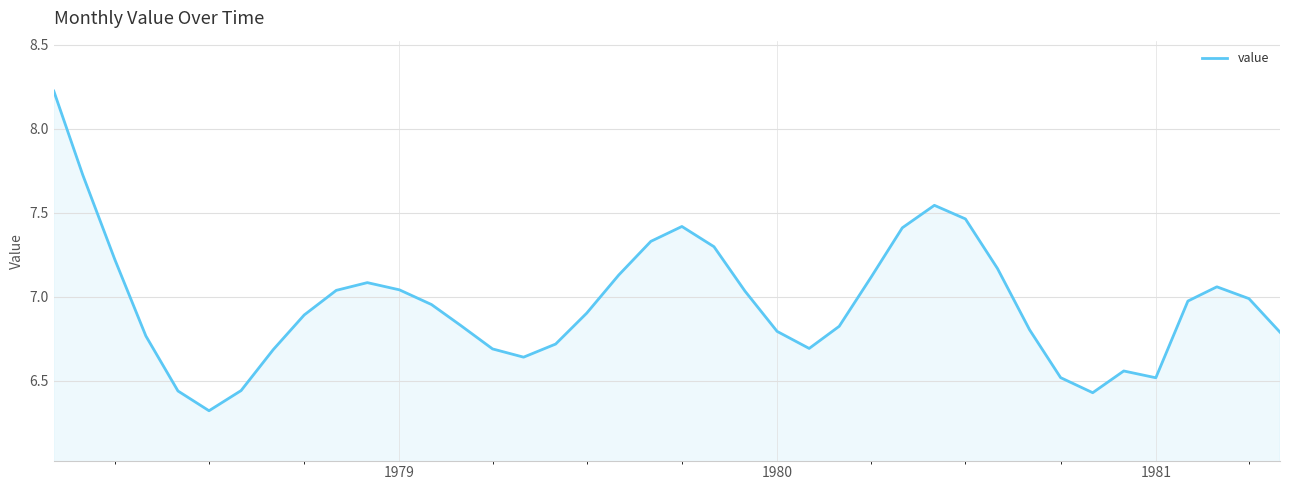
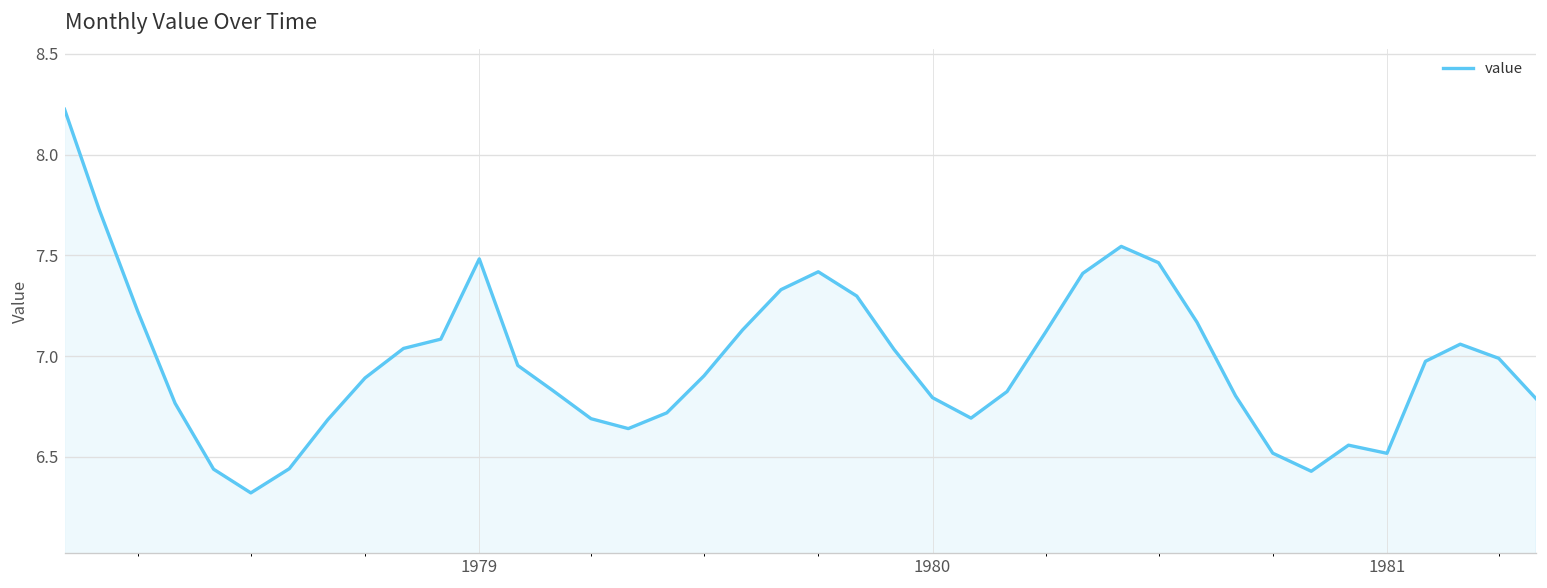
  {
-   "1979": 7.04,
+   "1979": 7.48,
    "1980": 6.79,
    "1981": 6.52
  }
